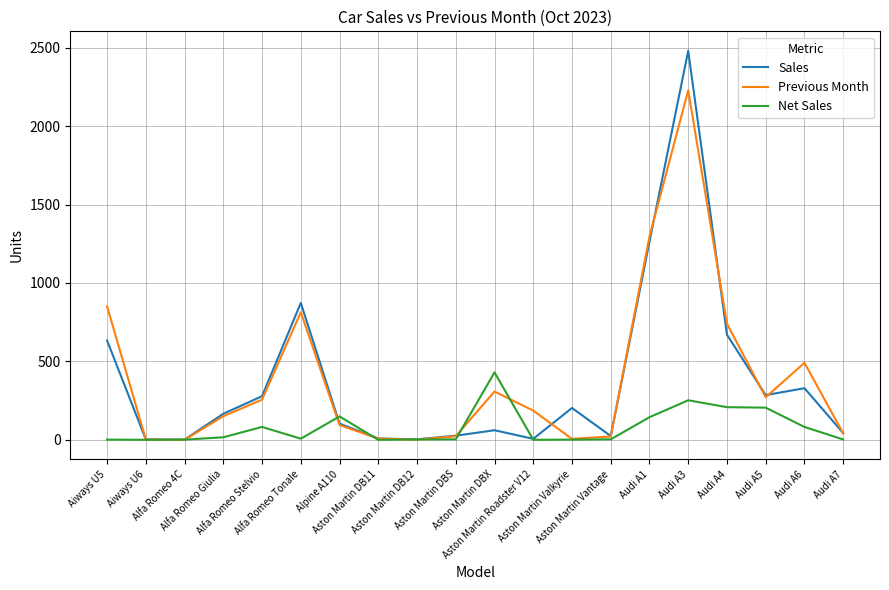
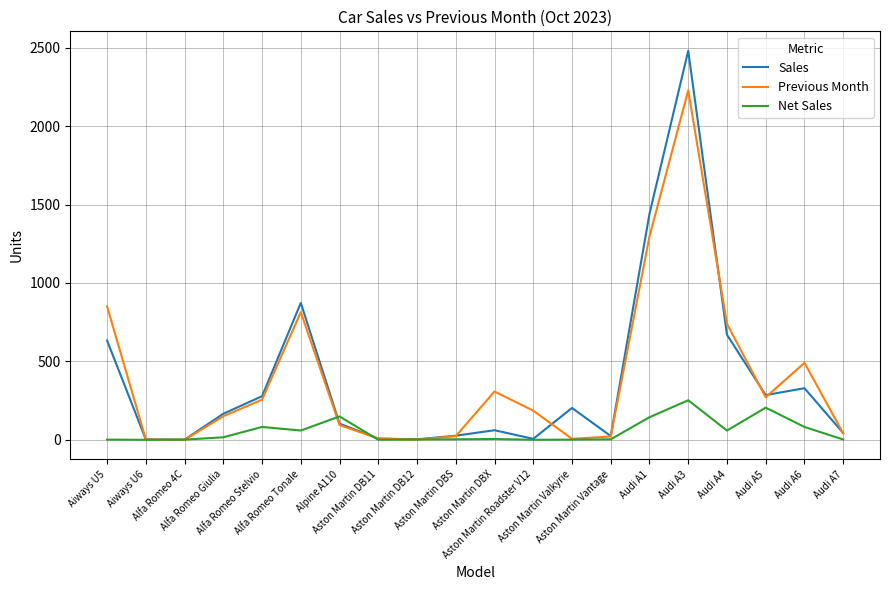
  {
    "Sales": {
      "Aiways U5": 630,
      "Alfa Romeo Stelvio": 280,
      "Alfa Romeo Tonale": 870,
      "Aston Martin DBX": 60,
      "Aston Martin Valkyrie": 200,
-     "Audi A1": 1260,
+     "Audi A1": 1440,
      "Audi A3": 2480,
      "Audi A4": 670,
      "Audi A6": 330
    },
    "Previous Month": {
      "Aiways U5": 850,
      "Alfa Romeo Stelvio": 260,
      "Alfa Romeo Tonale": 810,
      "Aston Martin DBX": 310,
      "Aston Martin Roadster V12": 190,
      "Audi A1": 1300,
      "Audi A3": 2230,
      "Audi A4": 740,
      "Audi A6": 490
    },
    "Net Sales": {
      "Aiways U5": 0,
      "Alfa Romeo Giulia": 20,
      "Alfa Romeo Stelvio": 80,
-     "Alfa Romeo Tonale": 10,
+     "Alfa Romeo Tonale": 60,
      "Alpine A110": 150,
      "Aston Martin DBS": 0,
-     "Aston Martin DBX": 430,
+     "Aston Martin DBX": 10,
      "Aston Martin Vantage": 0,
      "Audi A1": 140,
      "Audi A3": 250,
-     "Audi A4": 210,
+     "Audi A4": 60,
      "Audi A5": 210,
      "Audi A6": 80,
      "Audi A7": 0
    }
  }
